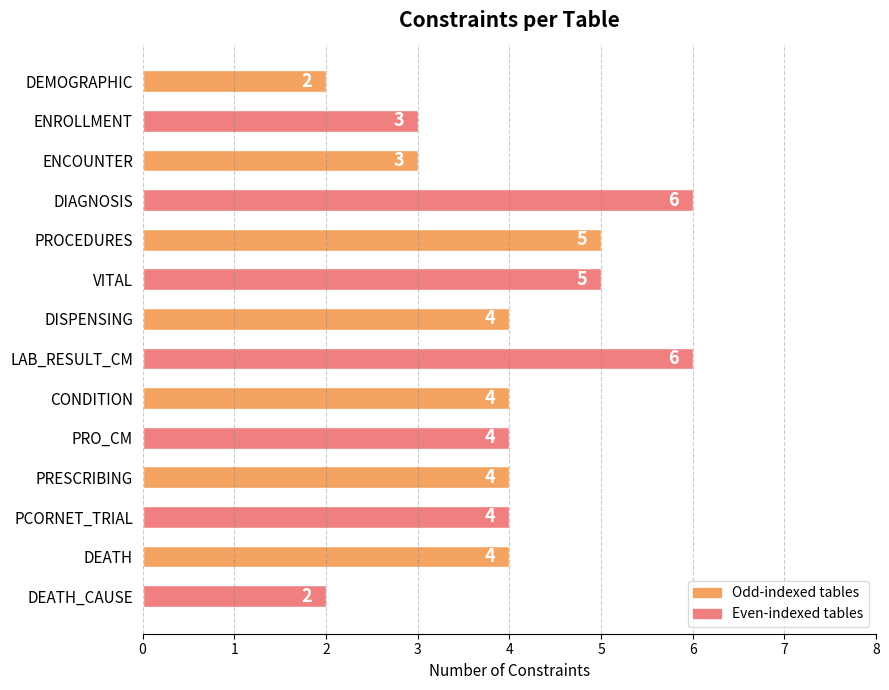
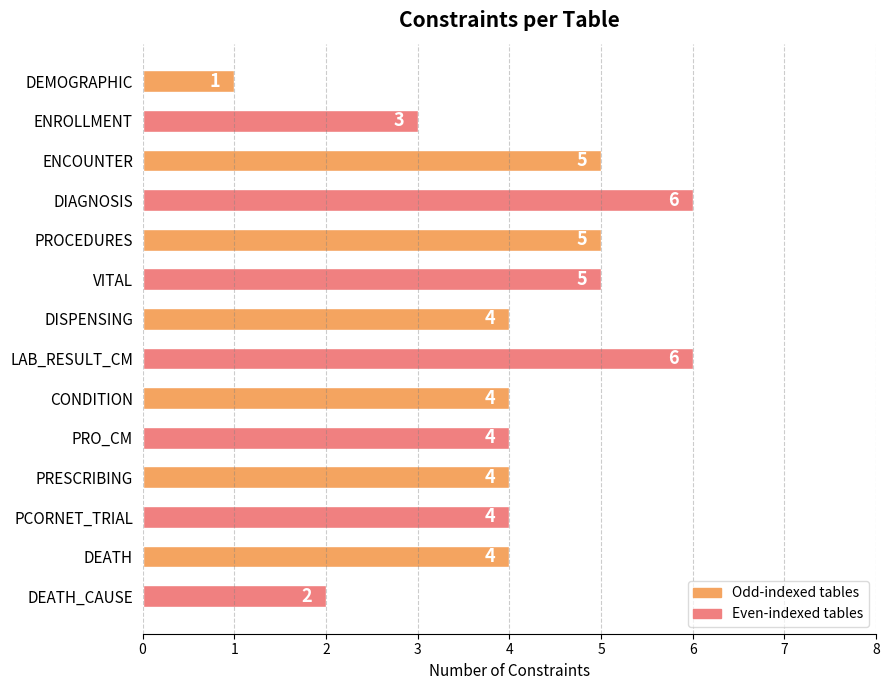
  {
-   "DEMOGRAPHIC": 2,
+   "DEMOGRAPHIC": 1,
    "ENROLLMENT": 3,
-   "ENCOUNTER": 3,
+   "ENCOUNTER": 5,
    "DIAGNOSIS": 6,
    "PROCEDURES": 5,
    "VITAL": 5,
    "DISPENSING": 4,
    "LAB_RESULT_CM": 6,
    "CONDITION": 4,
    "PRO_CM": 4,
    "PRESCRIBING": 4,
    "PCORNET_TRIAL": 4,
    "DEATH": 4,
    "DEATH_CAUSE": 2
  }
